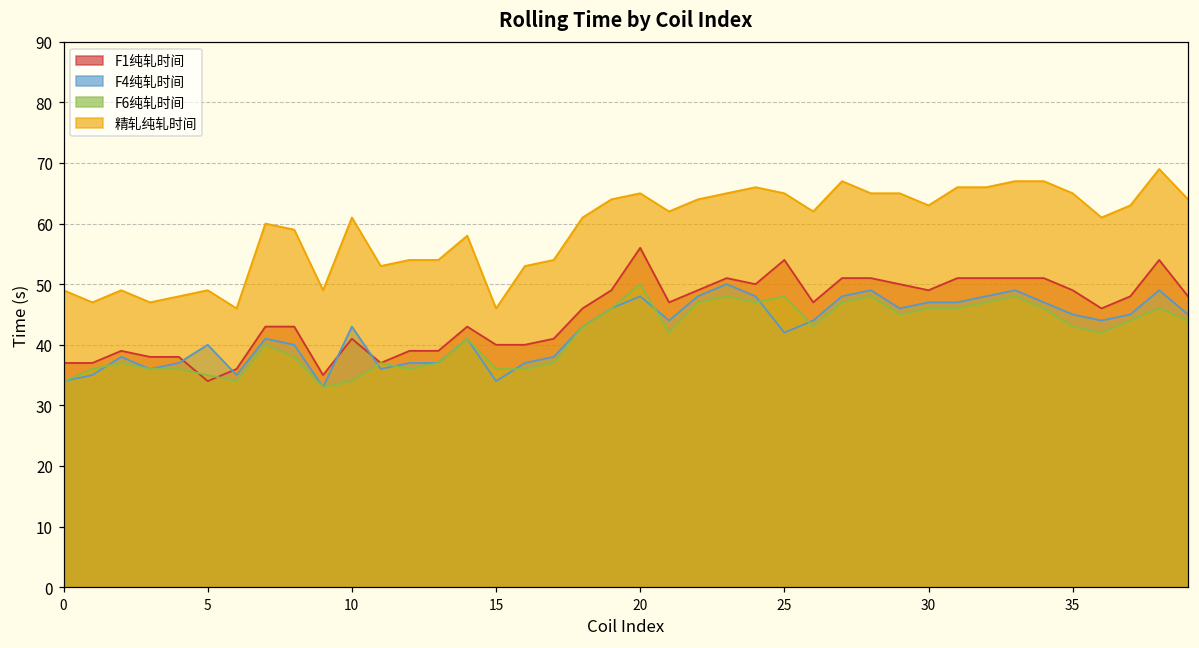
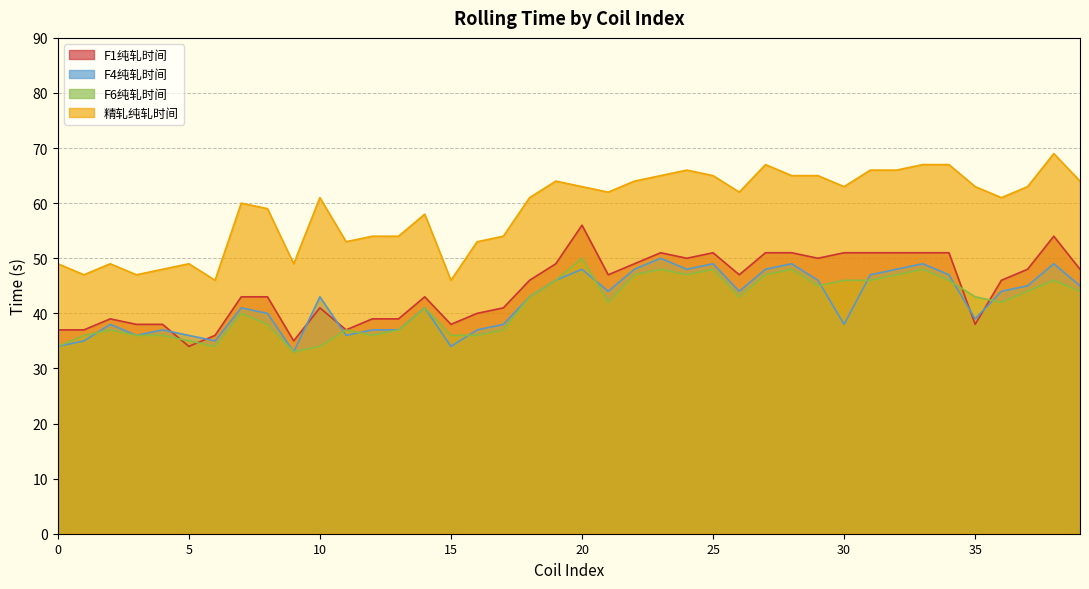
  {
    "F1纯轧时间": {
      "0": 37,
      "5": 34,
      "10": 41,
-     "15": 40,
+     "15": 38,
      "20": 56,
-     "25": 54,
-     "30": 49,
-     "35": 49
+     "25": 51,
+     "30": 51,
+     "35": 38
    },
    "F4纯轧时间": {
-     "5": 40,
+     "5": 36,
      "10": 43,
      "15": 34,
      "20": 48,
-     "25": 42,
-     "30": 47,
-     "35": 45
+     "25": 49,
+     "30": 38,
+     "35": 39
    },
    "F6纯轧时间": {
      "5": 35,
      "10": 34,
      "15": 36,
      "20": 50,
      "25": 48,
      "30": 46,
      "35": 43
    },
    "精轧纯轧时间": {
      "0": 49,
      "5": 49,
      "10": 61,
      "15": 46,
-     "20": 65,
+     "20": 63,
      "25": 65,
      "30": 63,
-     "35": 65
+     "35": 63
    }
  }
